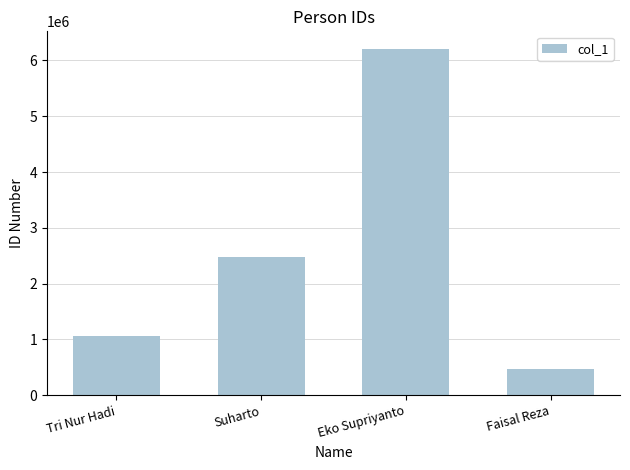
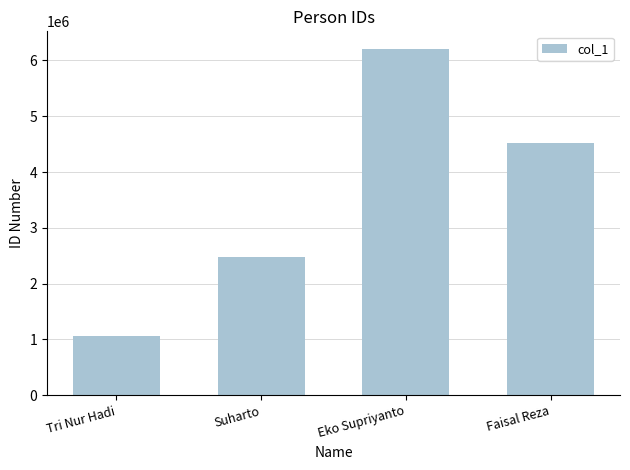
  {
    "Tri Nur Hadi": 1100000,
    "Suharto": 2500000,
    "Eko Supriyanto": 6200000,
-   "Faisal Reza": 500000
+   "Faisal Reza": 4500000
  }
